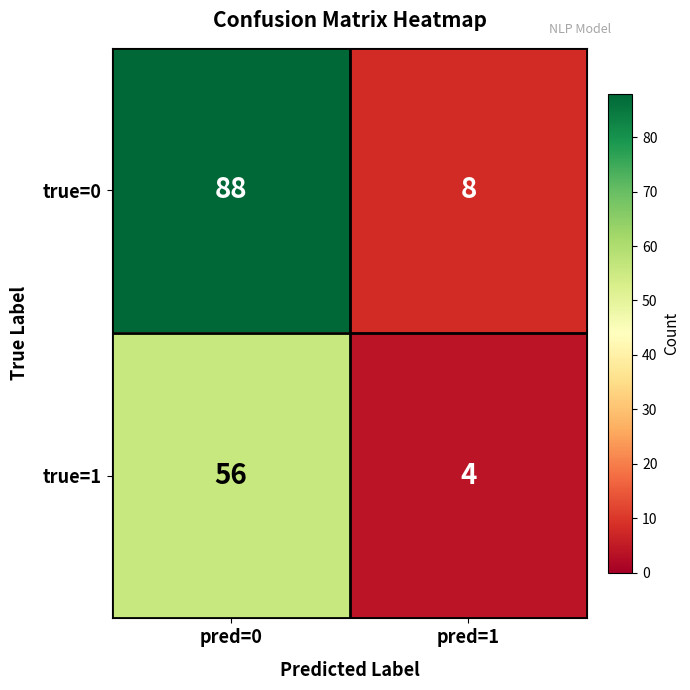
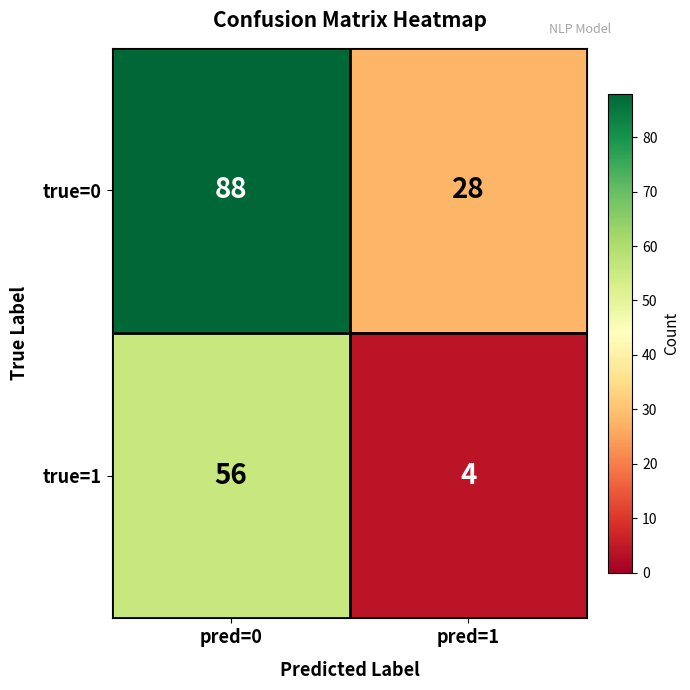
  {
    "true=0": {
      "pred=0": 88,
-     "pred=1": 8
+     "pred=1": 28
    },
    "true=1": {
      "pred=0": 56,
      "pred=1": 4
    }
  }
